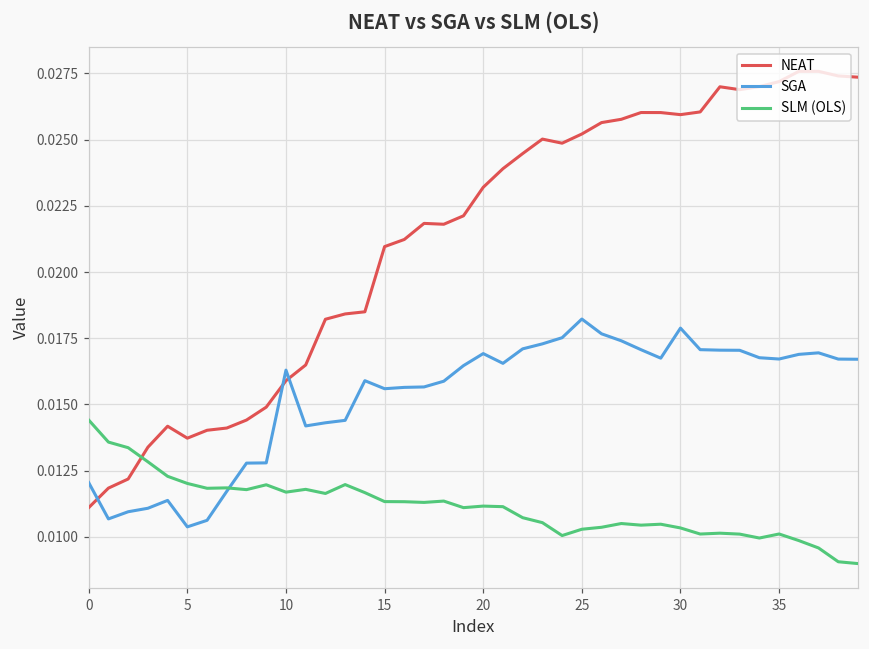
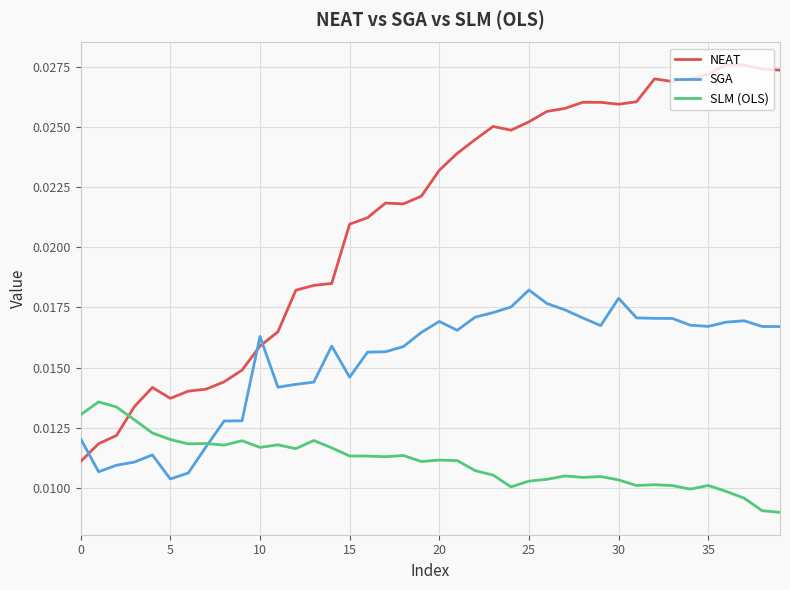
  {
    "NEAT": {
      "0": 0.0111,
      "5": 0.0137,
      "10": 0.0159,
      "15": 0.0210,
      "20": 0.0232,
      "25": 0.0252,
      "30": 0.0259
    },
    "SGA": {
      "0": 0.0120,
      "5": 0.0104,
      "10": 0.0163,
-     "15": 0.0156,
+     "15": 0.0146,
      "20": 0.0169,
      "25": 0.0182,
      "30": 0.0179,
      "35": 0.0167
    },
    "SLM (OLS)": {
-     "0": 0.0144,
+     "0": 0.0130,
      "5": 0.0120,
      "10": 0.0117,
      "15": 0.0113,
      "20": 0.0112,
      "25": 0.0103,
      "30": 0.0103,
      "35": 0.0101
    }
  }
